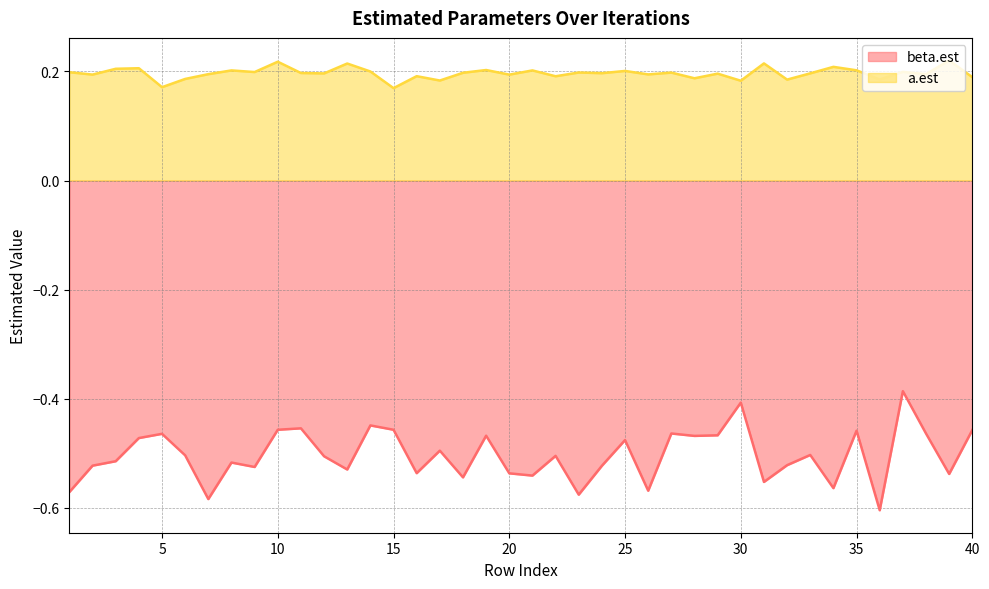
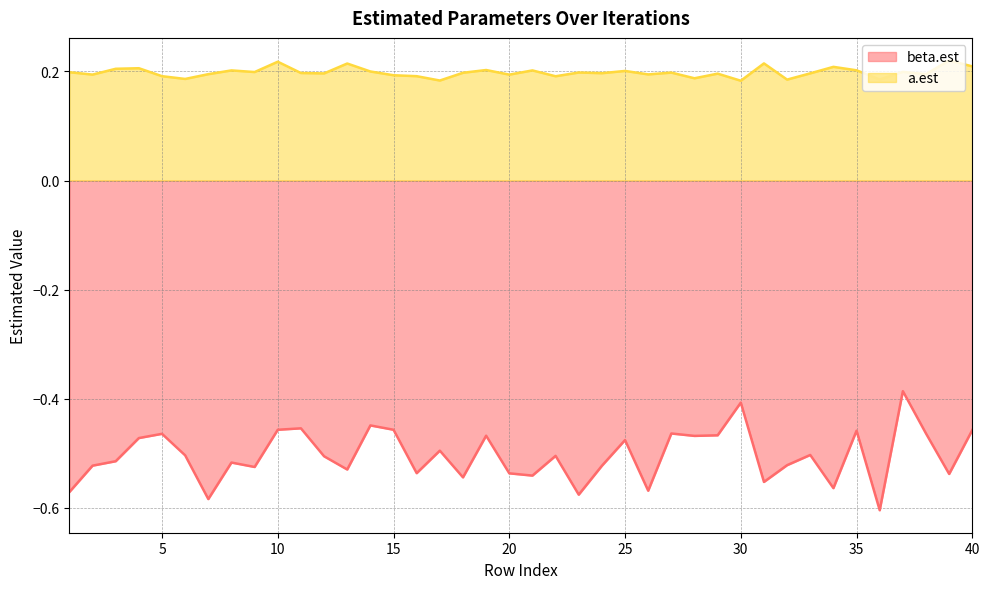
  {
    "a.est": {
-     "5": 0.17,
+     "5": 0.19,
      "10": 0.22,
-     "15": 0.17,
+     "15": 0.19,
      "20": 0.19,
      "25": 0.20,
      "30": 0.18,
      "35": 0.20,
-     "40": 0.19
+     "40": 0.21
    }
  }
